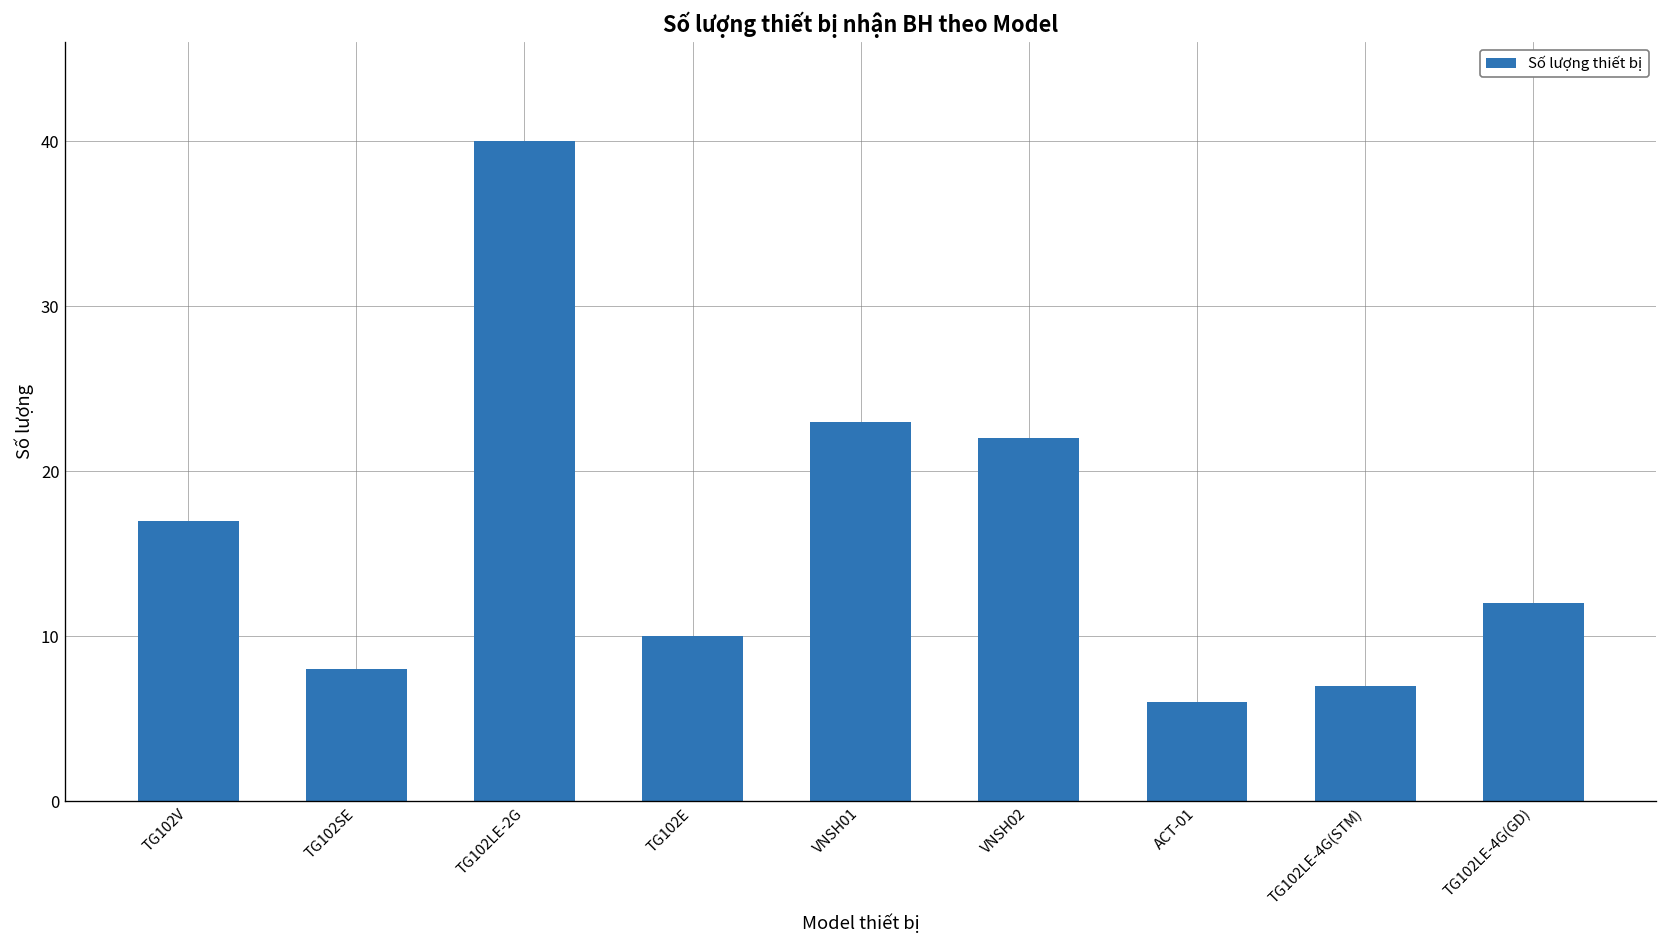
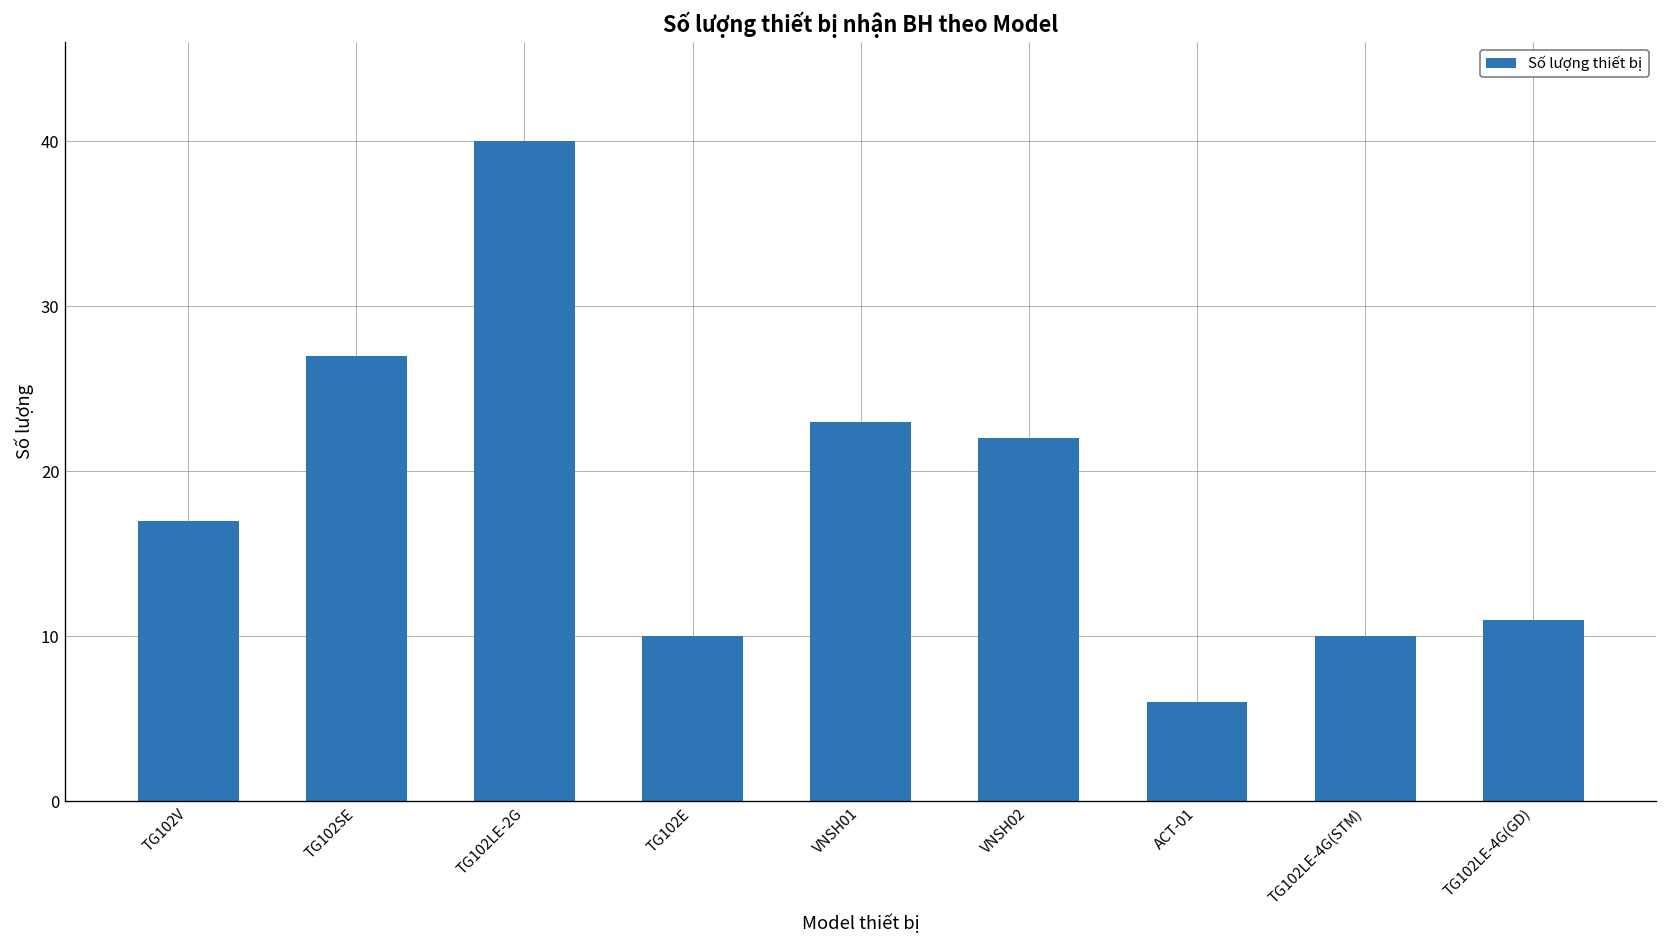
  {
    "TG102V": 17,
-   "TG102SE": 8,
+   "TG102SE": 27,
    "TG102LE-2G": 40,
    "TG102E": 10,
    "VNSH01": 23,
    "VNSH02": 22,
    "ACT-01": 6,
-   "TG102LE-4G(STM)": 7,
-   "TG102LE-4G(GD)": 12
+   "TG102LE-4G(STM)": 10,
+   "TG102LE-4G(GD)": 11
  }
